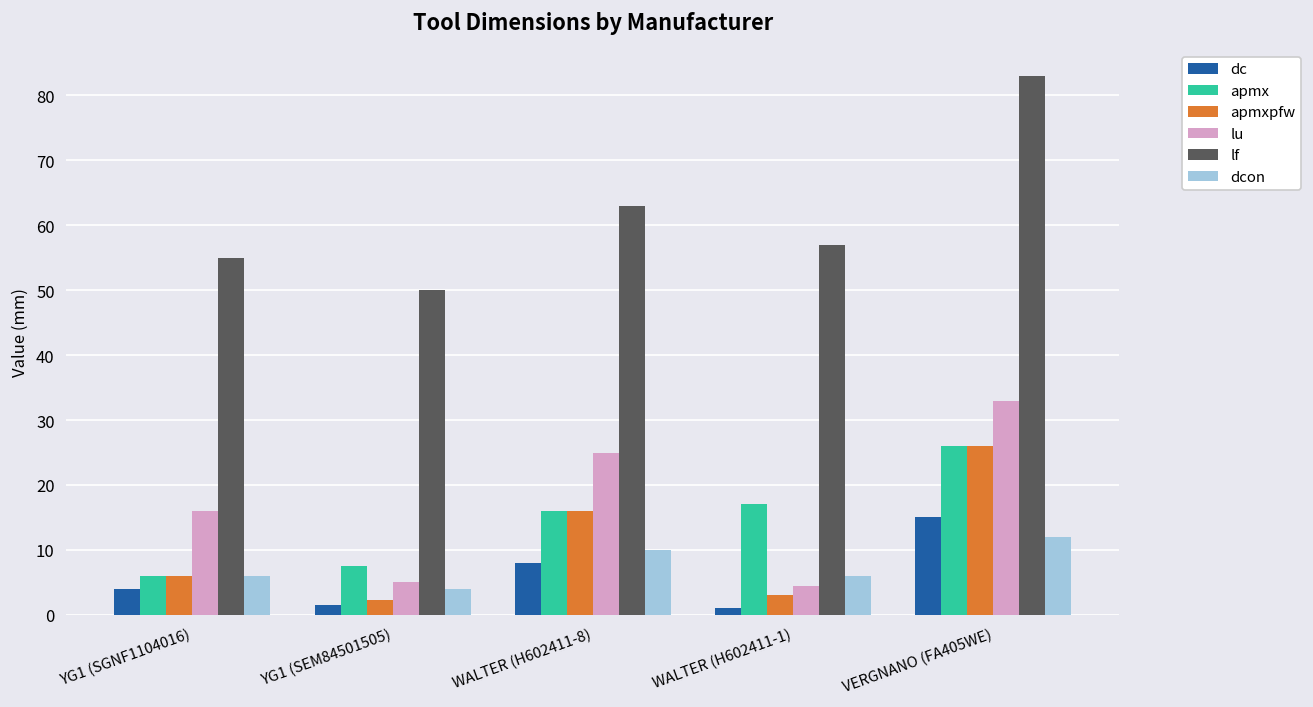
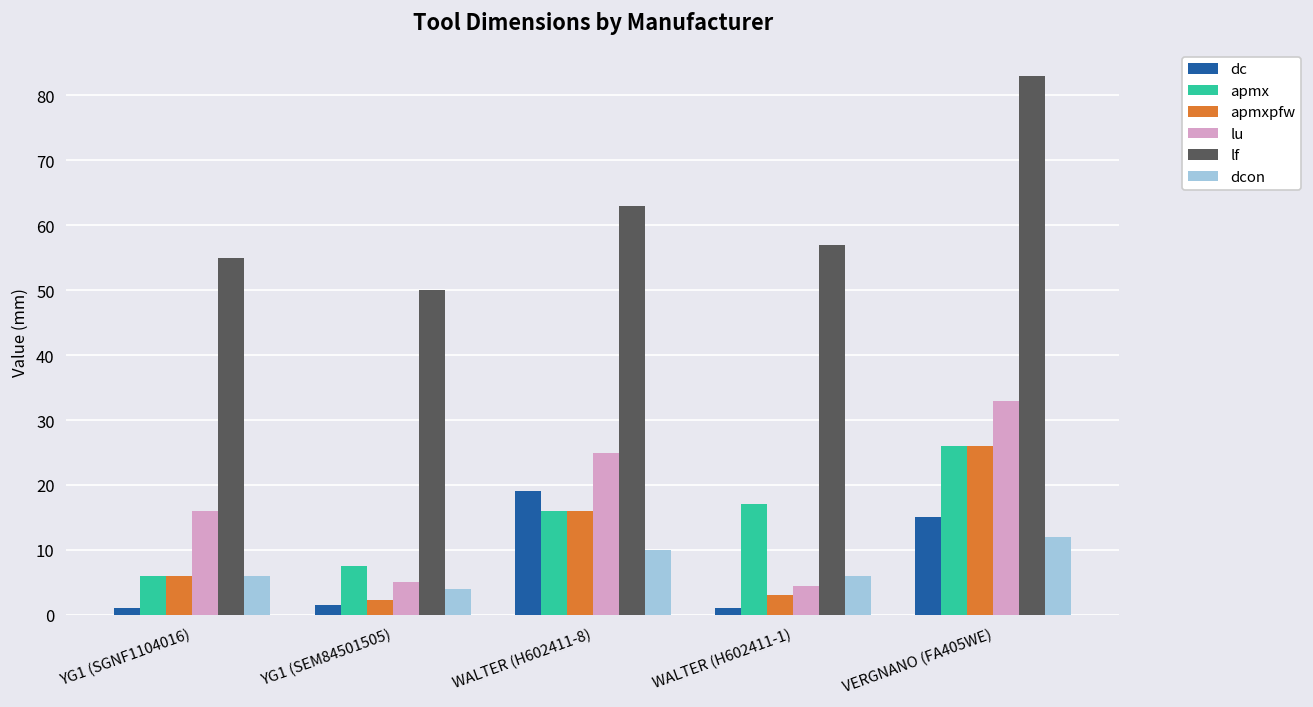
  {
    "dc": {
-     "YG1 (SGNF1104016)": 4,
+     "YG1 (SGNF1104016)": 1,
      "YG1 (SEM84501505)": 2,
-     "WALTER (H602411-8)": 8,
+     "WALTER (H602411-8)": 19,
      "WALTER (H602411-1)": 1,
      "VERGNANO (FA405WE)": 15
    },
    "apmx": {
      "YG1 (SGNF1104016)": 6,
      "YG1 (SEM84501505)": 8,
      "WALTER (H602411-8)": 16,
      "WALTER (H602411-1)": 17,
      "VERGNANO (FA405WE)": 26
    },
    "apmxpfw": {
      "YG1 (SGNF1104016)": 6,
      "YG1 (SEM84501505)": 2,
      "WALTER (H602411-8)": 16,
      "WALTER (H602411-1)": 3,
      "VERGNANO (FA405WE)": 26
    },
    "lu": {
      "YG1 (SGNF1104016)": 16,
      "YG1 (SEM84501505)": 5,
      "WALTER (H602411-8)": 25,
      "WALTER (H602411-1)": 4,
      "VERGNANO (FA405WE)": 33
    },
    "lf": {
      "YG1 (SGNF1104016)": 55,
      "YG1 (SEM84501505)": 50,
      "WALTER (H602411-8)": 63,
      "WALTER (H602411-1)": 57,
      "VERGNANO (FA405WE)": 83
    },
    "dcon": {
      "YG1 (SGNF1104016)": 6,
      "YG1 (SEM84501505)": 4,
      "WALTER (H602411-8)": 10,
      "WALTER (H602411-1)": 6,
      "VERGNANO (FA405WE)": 12
    }
  }
